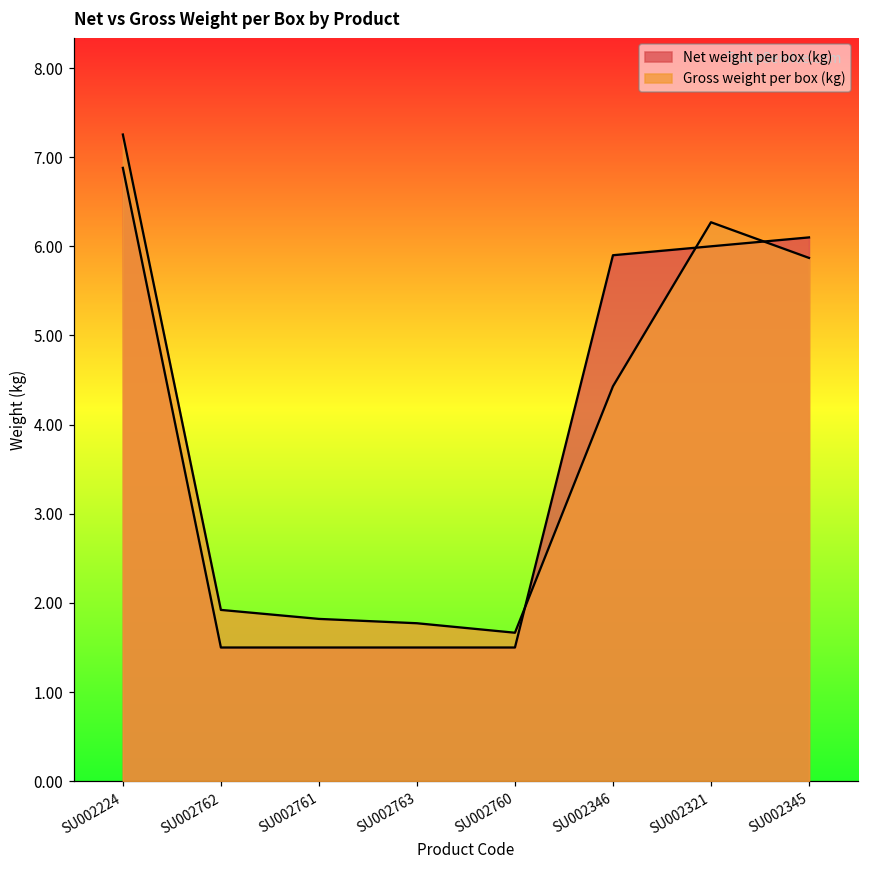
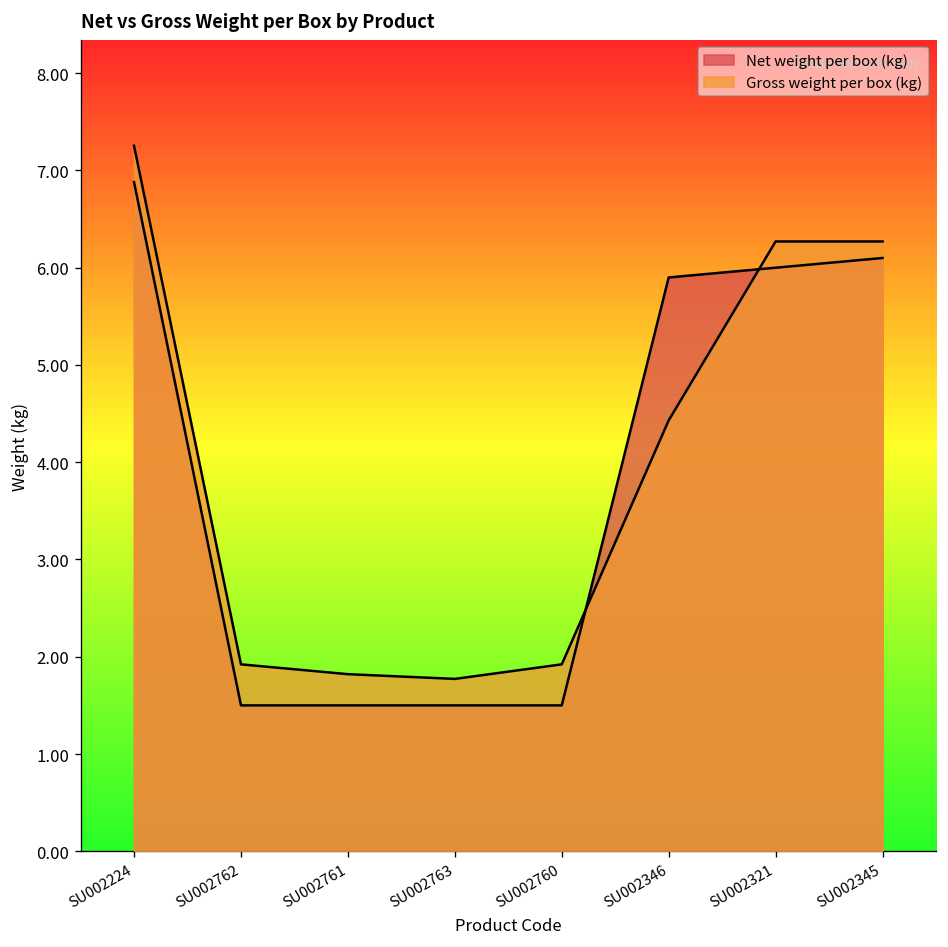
  {
    "Net weight per box (kg)": {
      "SU002224": 6.9,
      "SU002762": 1.5,
      "SU002761": 1.5,
      "SU002763": 1.5,
      "SU002760": 1.5,
      "SU002346": 5.9,
      "SU002321": 6.0,
      "SU002345": 6.1
    },
    "Gross weight per box (kg)": {
      "SU002224": 7.3,
      "SU002762": 1.9,
      "SU002761": 1.8,
      "SU002763": 1.8,
-     "SU002760": 1.7,
+     "SU002760": 1.9,
      "SU002346": 4.4,
      "SU002321": 6.3,
-     "SU002345": 5.9
+     "SU002345": 6.3
    }
  }
